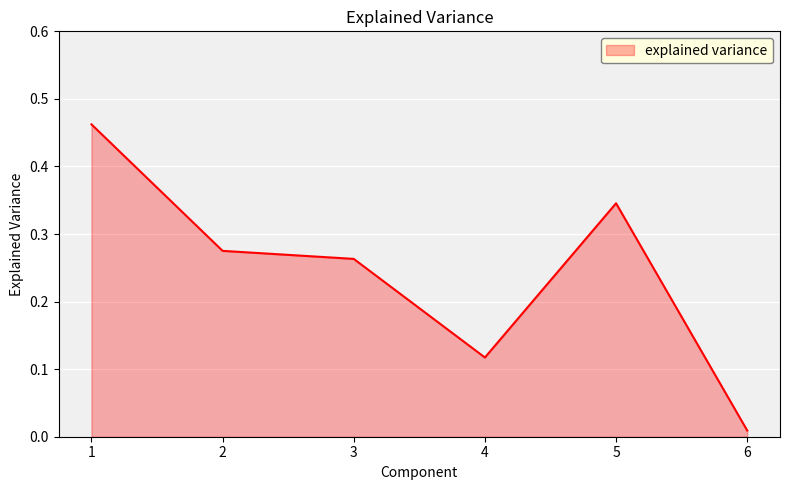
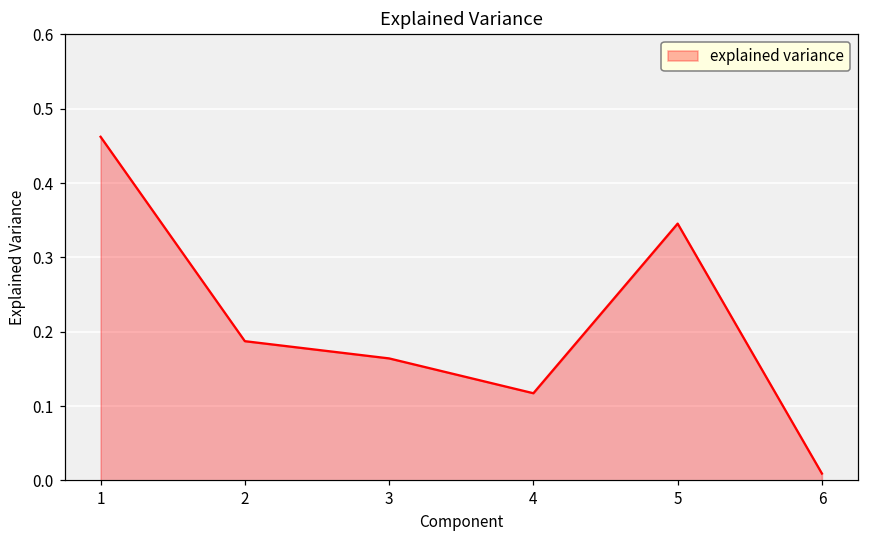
  {
    "1": 0.46,
-   "2": 0.28,
-   "3": 0.26,
+   "2": 0.19,
+   "3": 0.16,
    "4": 0.12,
    "5": 0.35,
    "6": 0.01
  }
